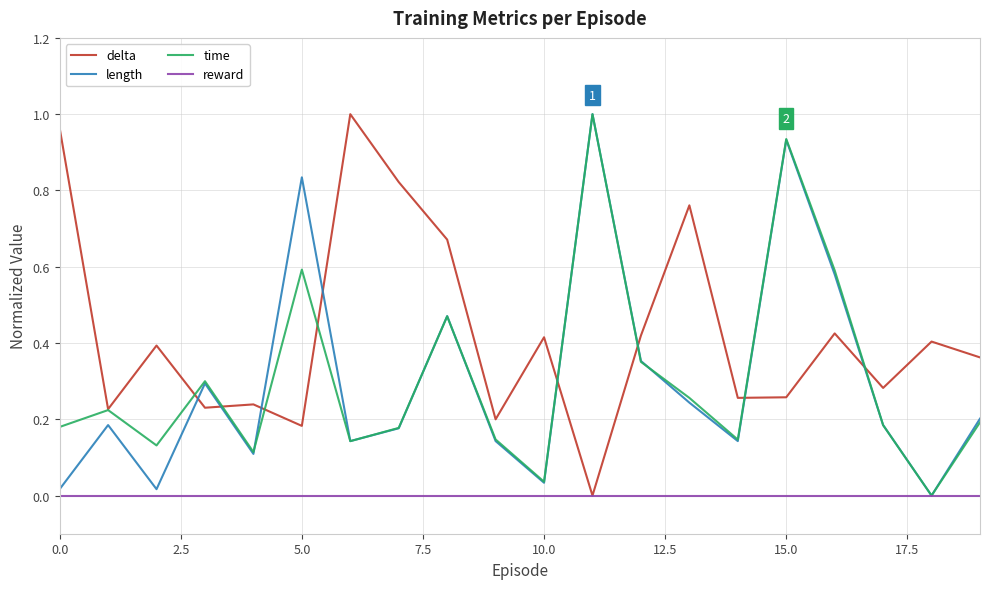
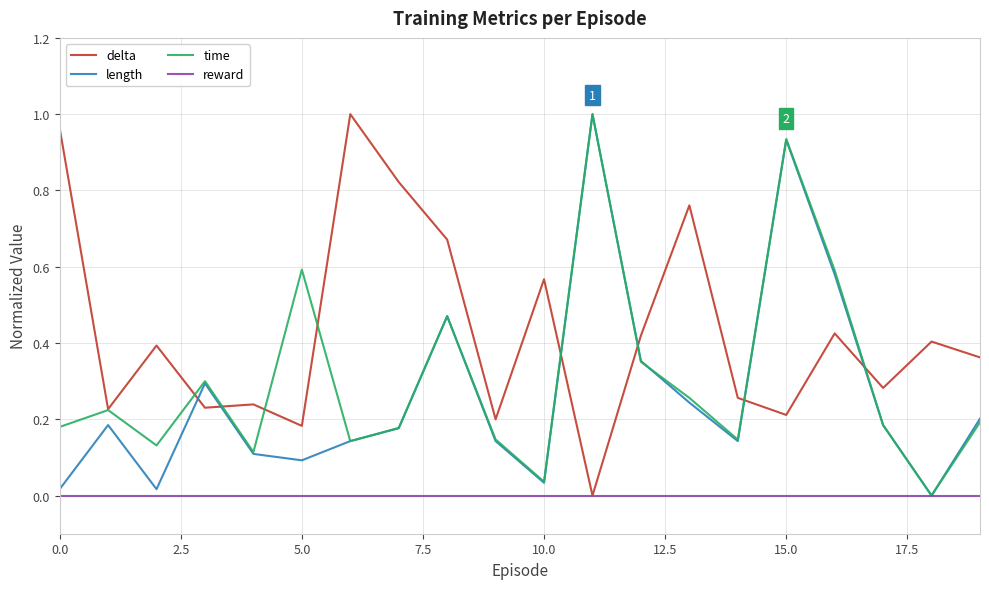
  {
    "delta": {
      "0.0": 0.96,
      "5.0": 0.18,
-     "10.0": 0.42,
-     "15.0": 0.26
+     "10.0": 0.57,
+     "15.0": 0.21
    },
    "length": {
      "0.0": 0.02,
-     "5.0": 0.83
+     "5.0": 0.09
    },
    "time": {
      "0.0": 0.18,
      "5.0": 0.59
    },
    "reward": {
      "0.0": 0.00,
      "5.0": 0.00,
      "10.0": 0.00,
      "15.0": 0.00
    }
  }
